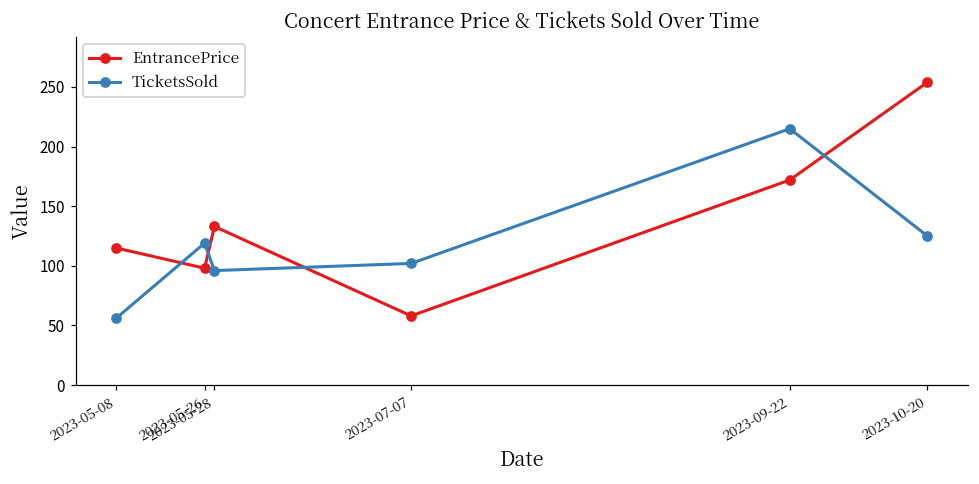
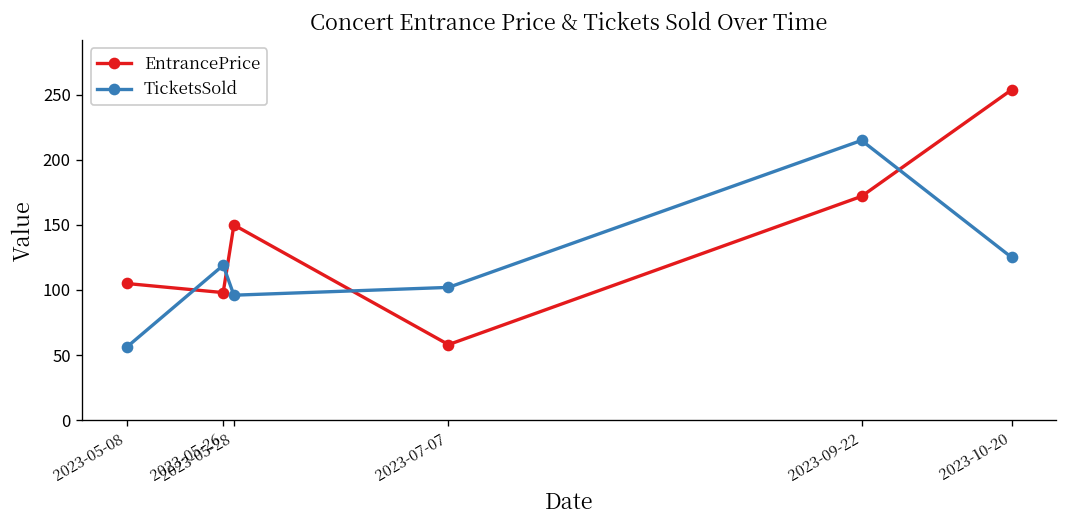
  {
    "EntrancePrice": {
-     "2023-05-08": 115,
+     "2023-05-08": 105,
      "2023-05-26": 98,
-     "2023-05-28": 133,
+     "2023-05-28": 150,
      "2023-07-07": 58,
      "2023-09-22": 172,
      "2023-10-20": 254
    },
    "TicketsSold": {
      "2023-05-08": 56,
      "2023-05-26": 119,
      "2023-05-28": 96,
      "2023-07-07": 102,
      "2023-09-22": 215,
      "2023-10-20": 125
    }
  }
